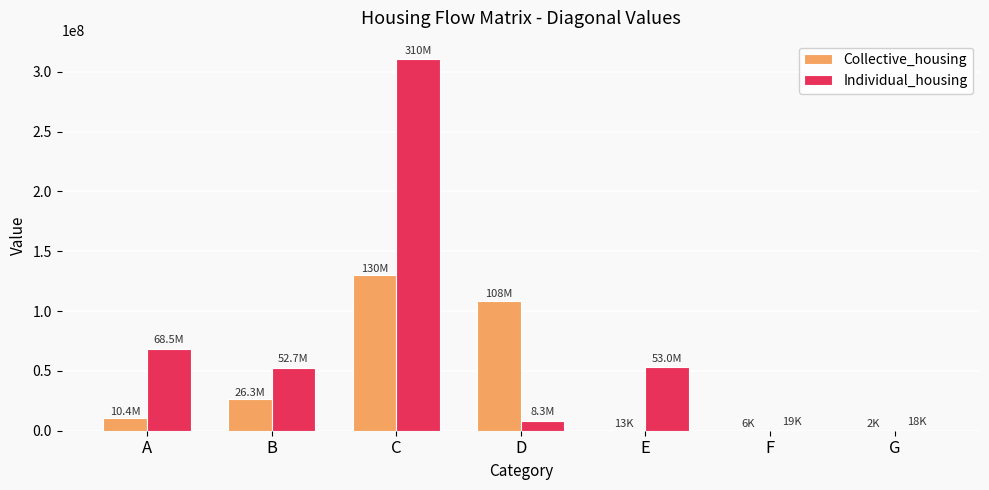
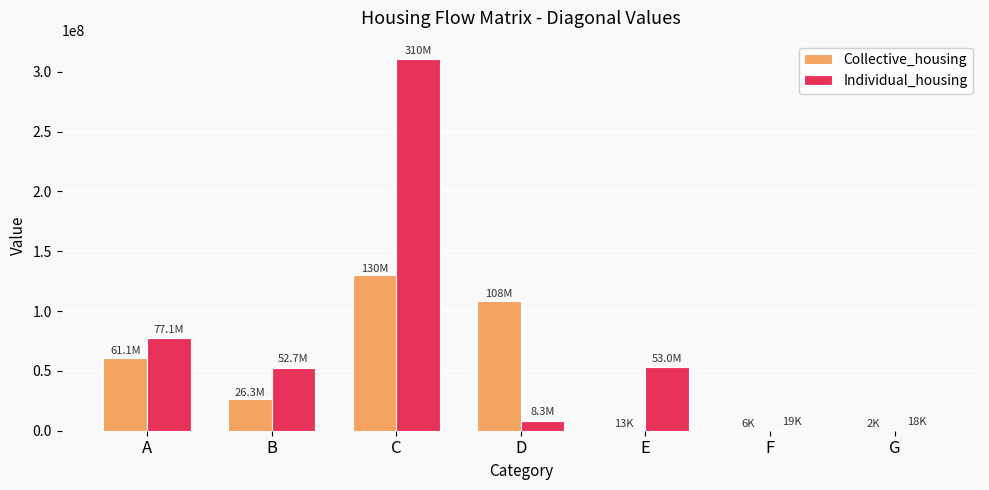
  {
    "Collective_housing": {
-     "A": "10.4M",
+     "A": "61.1M",
      "B": "26.3M",
      "C": "130M",
      "D": "108M",
      "E": "13K",
      "F": "6K",
      "G": "2K"
    },
    "Individual_housing": {
-     "A": "68.5M",
+     "A": "77.1M",
      "B": "52.7M",
      "C": "310M",
      "D": "8.3M",
      "E": "53.0M",
      "F": "19K",
      "G": "18K"
    }
  }
